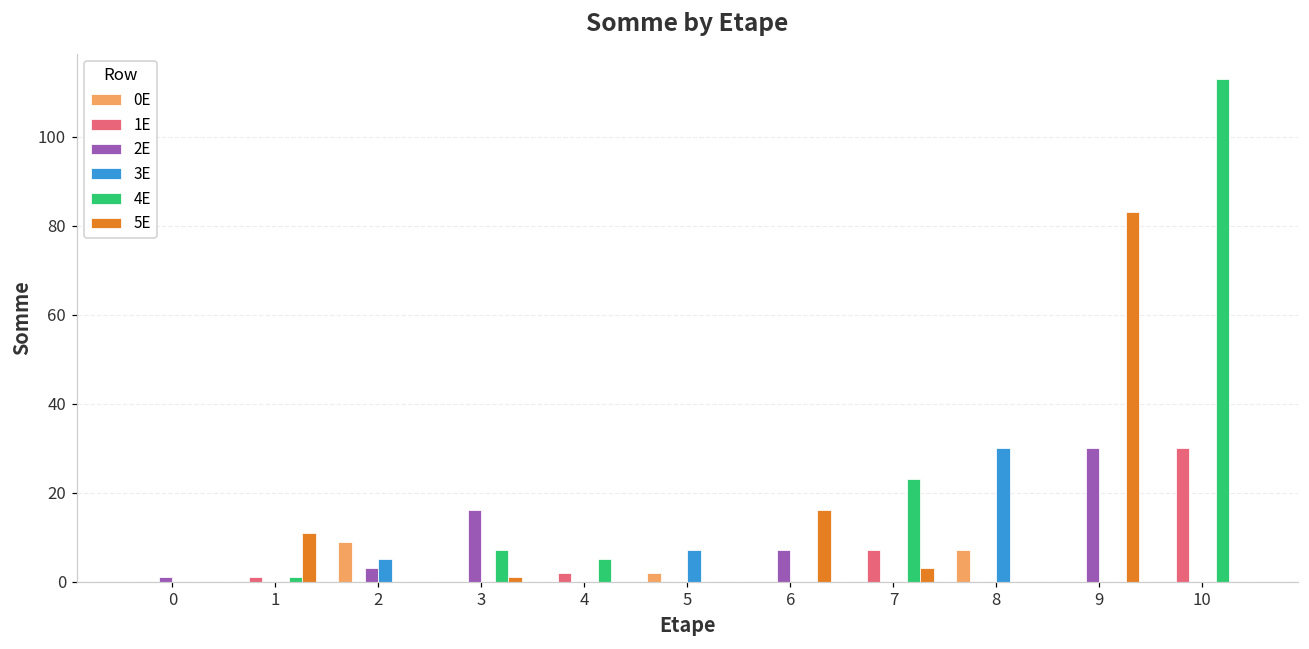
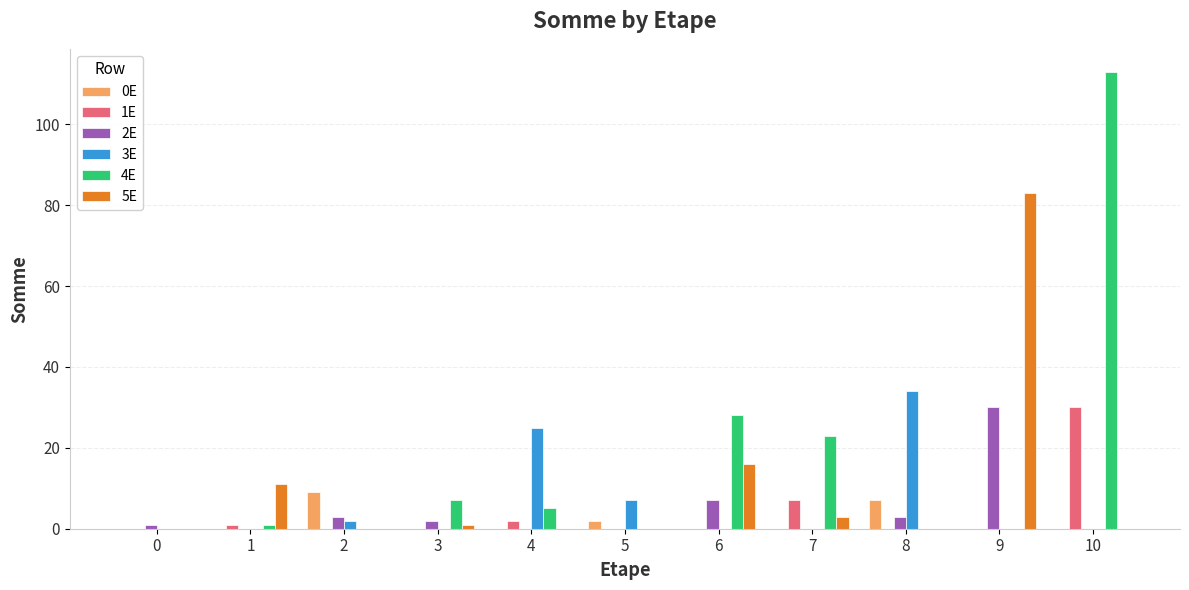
  {
    "0E": {
      "0": 0,
      "1": 0,
      "2": 9,
      "3": 0,
      "4": 0,
      "5": 2,
      "6": 0,
      "7": 0,
      "8": 7,
      "9": 0,
      "10": 0
    },
    "1E": {
      "0": 0,
      "1": 1,
      "2": 0,
      "3": 0,
      "4": 2,
      "5": 0,
      "6": 0,
      "7": 7,
      "8": 0,
      "9": 0,
      "10": 30
    },
    "2E": {
      "0": 1,
      "1": 0,
      "2": 3,
-     "3": 16,
+     "3": 2,
      "4": 0,
      "5": 0,
      "6": 7,
      "7": 0,
-     "8": 0,
+     "8": 3,
      "9": 30,
      "10": 0
    },
    "3E": {
      "0": 0,
      "1": 0,
-     "2": 5,
+     "2": 2,
      "3": 0,
-     "4": 0,
+     "4": 25,
      "5": 7,
      "6": 0,
      "7": 0,
-     "8": 30,
+     "8": 34,
      "9": 0,
      "10": 0
    },
    "4E": {
      "0": 0,
      "1": 1,
      "2": 0,
      "3": 7,
      "4": 5,
      "5": 0,
-     "6": 0,
+     "6": 28,
      "7": 23,
      "8": 0,
      "9": 0,
      "10": 113
    },
    "5E": {
      "0": 0,
      "1": 11,
      "2": 0,
      "3": 1,
      "4": 0,
      "5": 0,
      "6": 16,
      "7": 3,
      "8": 0,
      "9": 83,
      "10": 0
    }
  }
